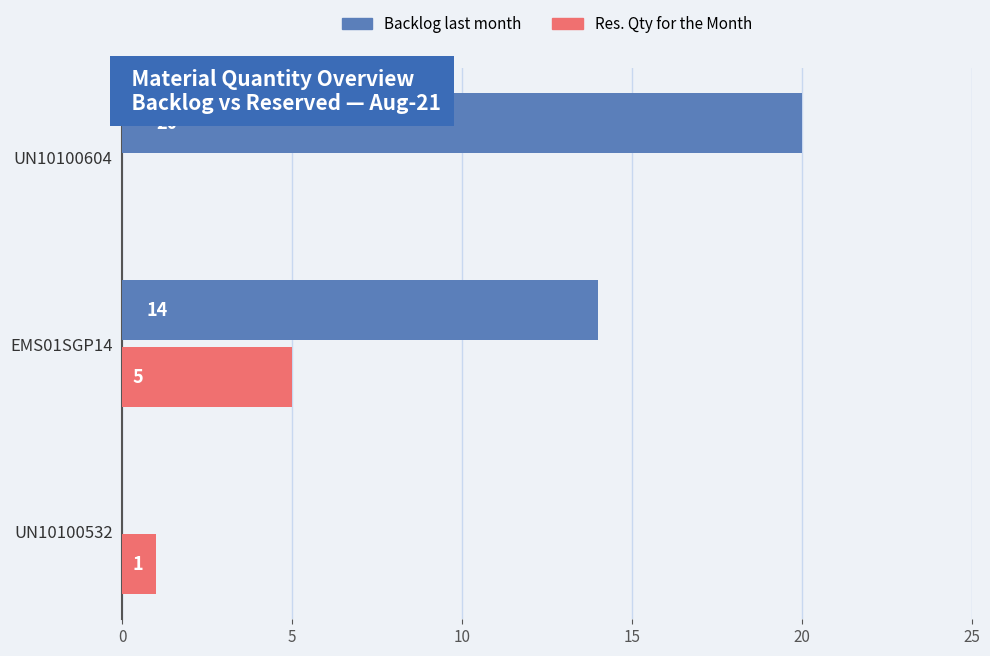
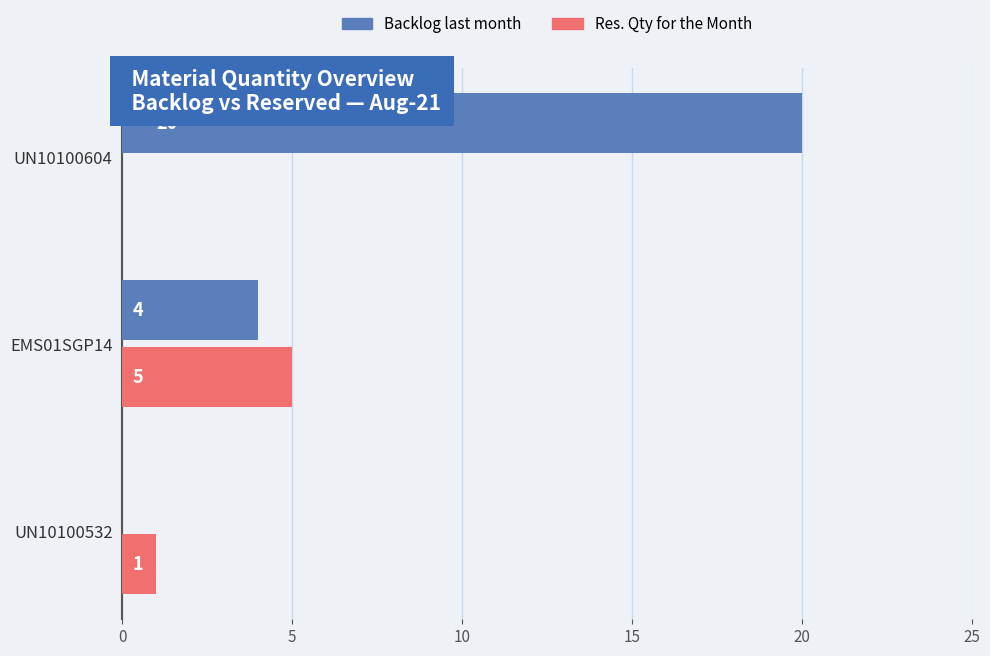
  {
    "Backlog last month": {
      "UN10100604": 20,
-     "EMS01SGP14": 14
+     "EMS01SGP14": 4
    },
    "Res. Qty for the Month": {
      "EMS01SGP14": 5,
      "UN10100532": 1
    }
  }
